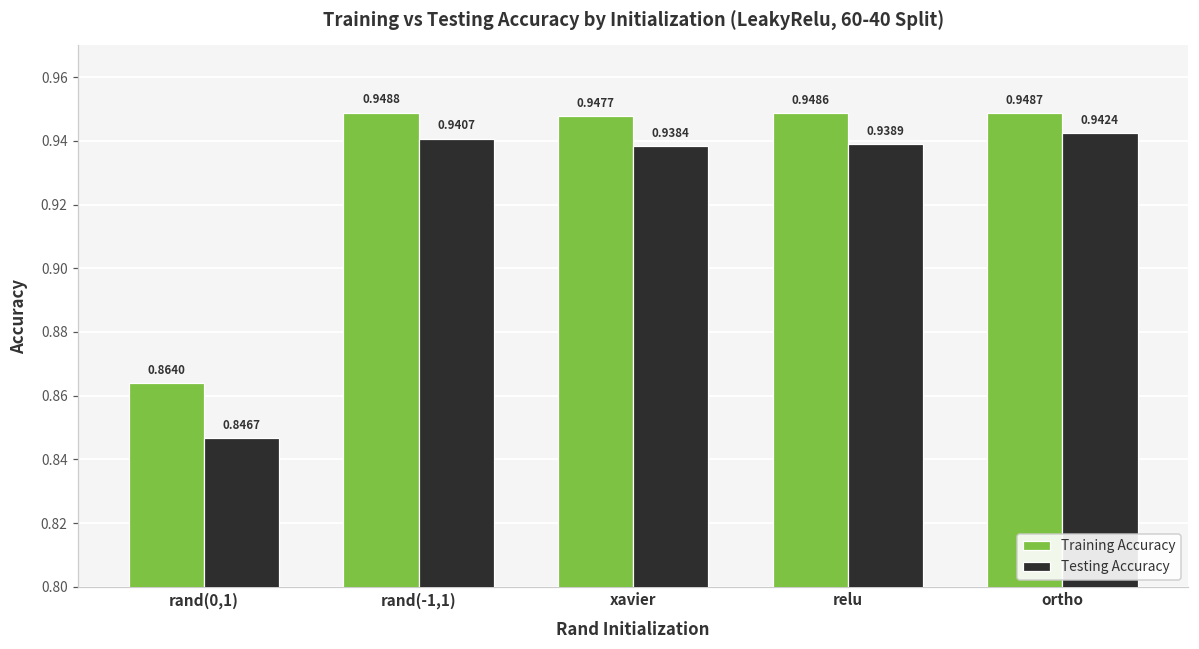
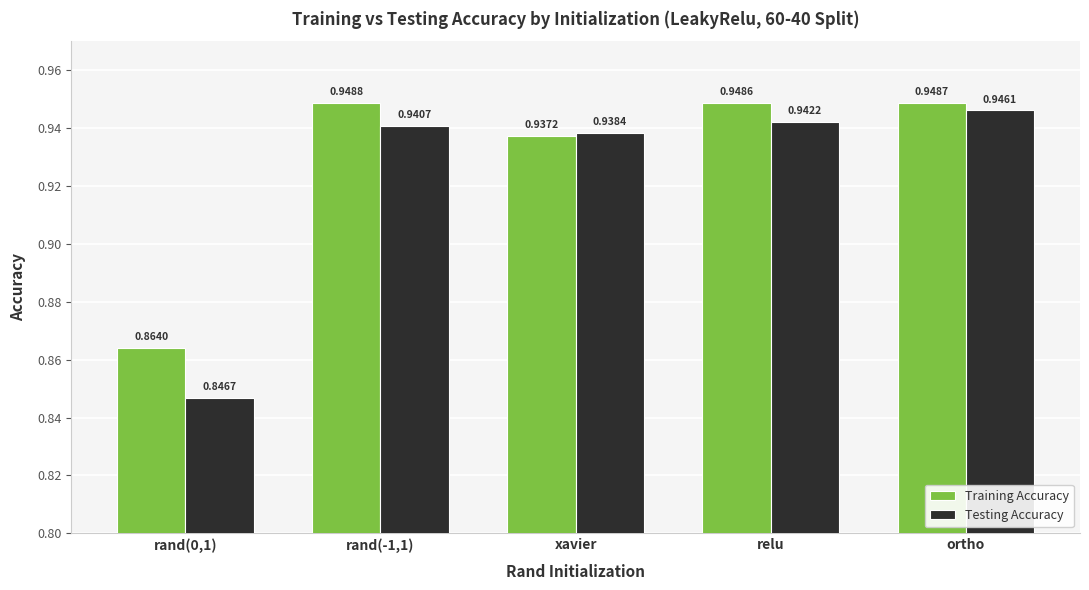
  {
    "Training Accuracy": {
      "rand(0,1)": 0.8640,
      "rand(-1,1)": 0.9488,
-     "xavier": 0.9477,
+     "xavier": 0.9372,
      "relu": 0.9486,
      "ortho": 0.9487
    },
    "Testing Accuracy": {
      "rand(0,1)": 0.8467,
      "rand(-1,1)": 0.9407,
      "xavier": 0.9384,
-     "relu": 0.9389,
-     "ortho": 0.9424
+     "relu": 0.9422,
+     "ortho": 0.9461
    }
  }
